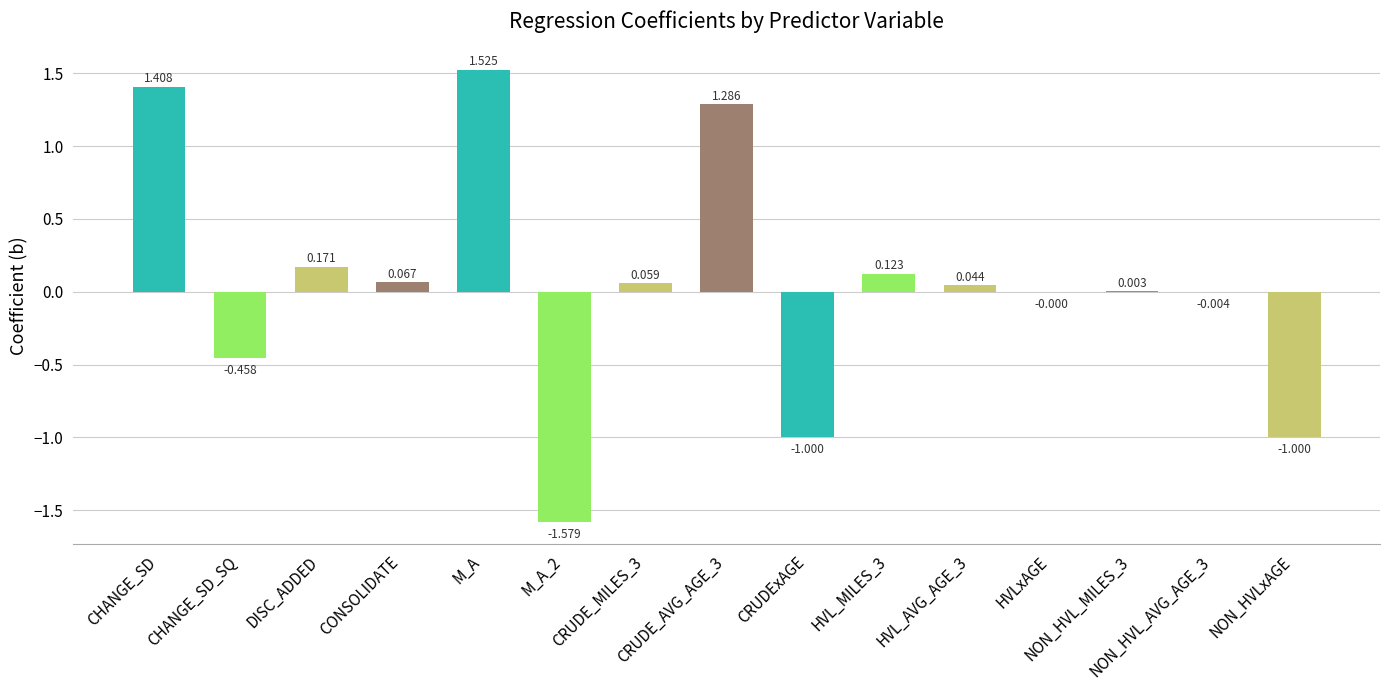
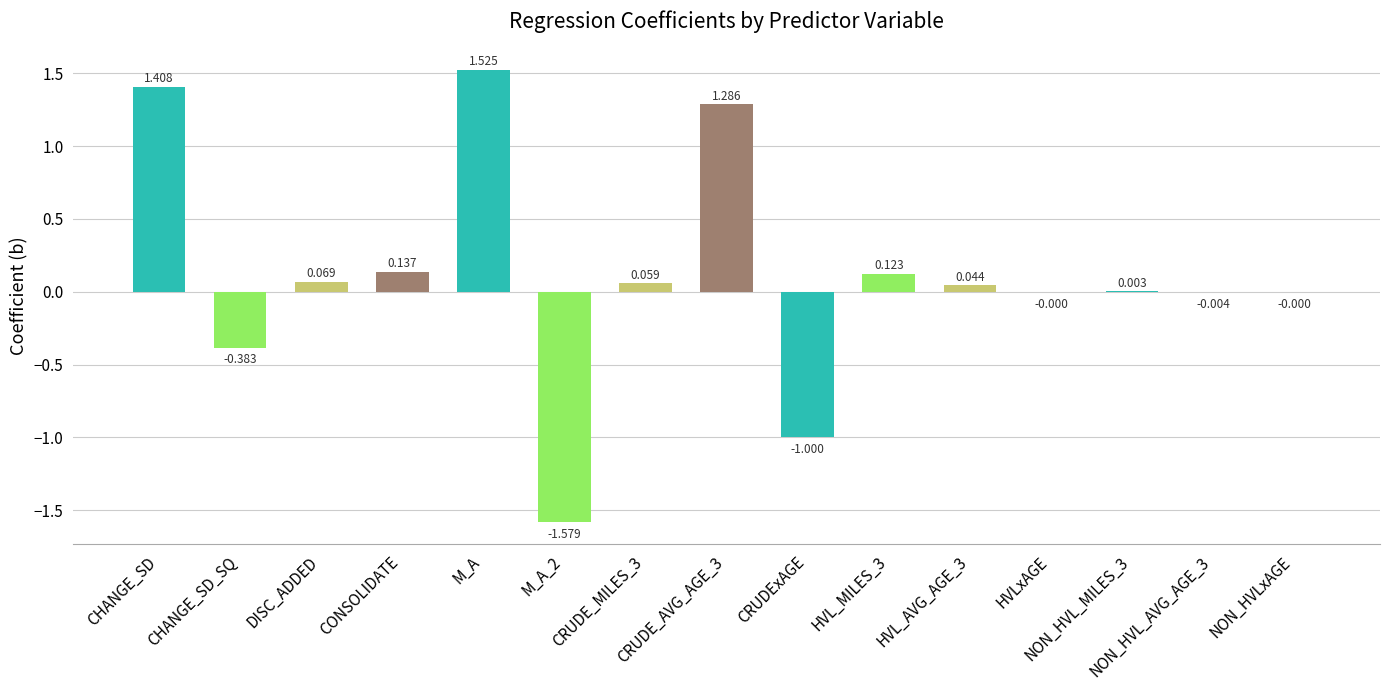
  {
    "CHANGE_SD": 1.408,
-   "CHANGE_SD_SQ": -0.458,
-   "DISC_ADDED": 0.171,
-   "CONSOLIDATE": 0.067,
+   "CHANGE_SD_SQ": -0.383,
+   "DISC_ADDED": 0.069,
+   "CONSOLIDATE": 0.137,
    "M_A": 1.525,
    "M_A_2": -1.579,
    "CRUDE_MILES_3": 0.059,
    "CRUDE_AVG_AGE_3": 1.286,
    "CRUDExAGE": -1.000,
    "HVL_MILES_3": 0.123,
    "HVL_AVG_AGE_3": 0.044,
    "HVLxAGE": -0.000,
    "NON_HVL_MILES_3": 0.003,
    "NON_HVL_AVG_AGE_3": -0.004,
-   "NON_HVLxAGE": -1.000
+   "NON_HVLxAGE": -0.000
  }
